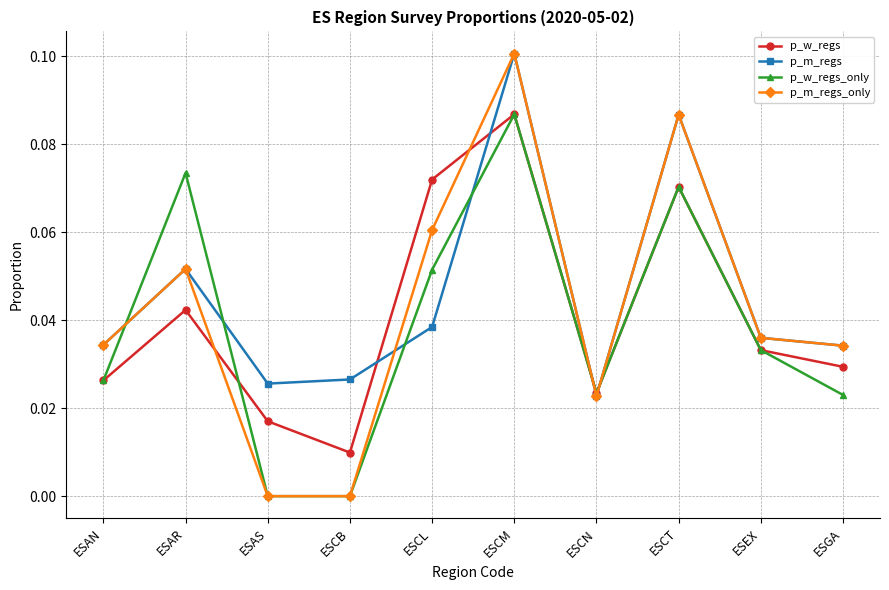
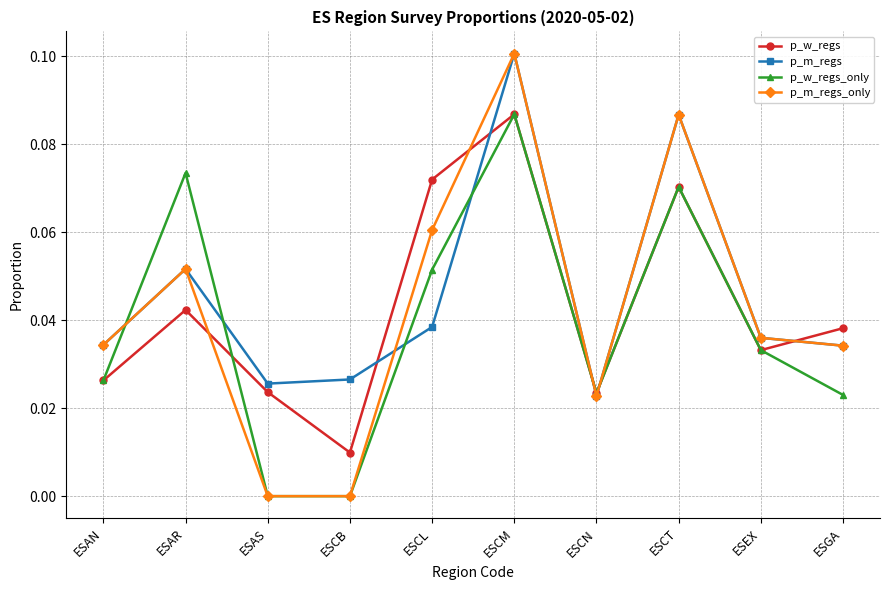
  {
    "p_w_regs": {
      "ESAR": 0.042,
-     "ESAS": 0.017,
+     "ESAS": 0.024,
      "ESCB": 0.010,
      "ESCL": 0.072,
-     "ESGA": 0.029
+     "ESGA": 0.038
    },
    "p_m_regs": {
      "ESAS": 0.026,
      "ESCB": 0.027,
      "ESCL": 0.038
    },
    "p_w_regs_only": {
      "ESAR": 0.073,
      "ESCL": 0.051,
      "ESGA": 0.023
    },
    "p_m_regs_only": {
      "ESCL": 0.061
    }
  }
